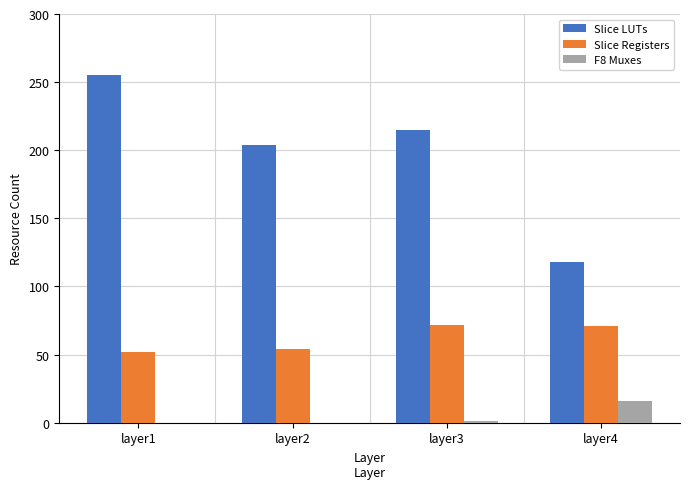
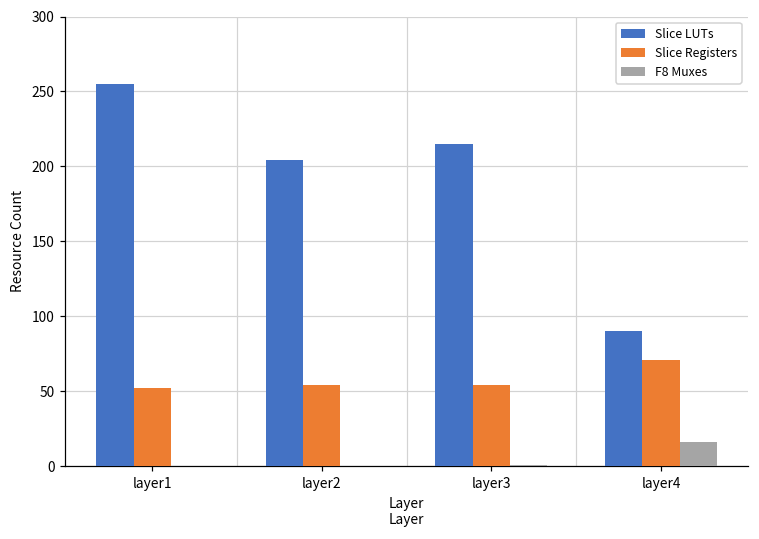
  {
    "Slice LUTs": {
      "layer1": 255,
      "layer2": 204,
      "layer3": 215,
-     "layer4": 118
+     "layer4": 90
    },
    "Slice Registers": {
      "layer1": 52,
      "layer2": 54,
-     "layer3": 72,
+     "layer3": 54,
      "layer4": 71
    },
    "F8 Muxes": {
      "layer1": 0,
      "layer2": 0,
      "layer4": 16
    }
  }
